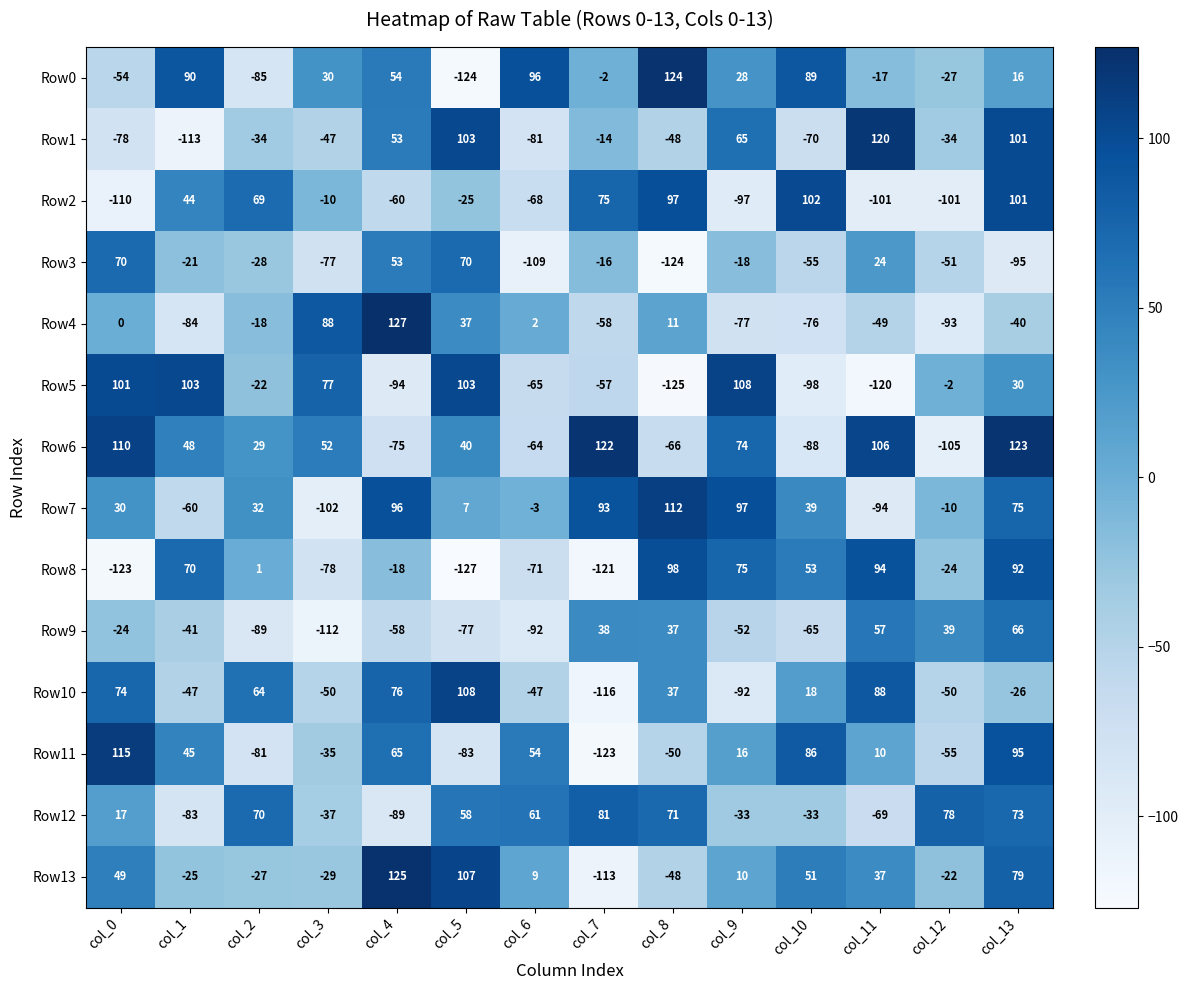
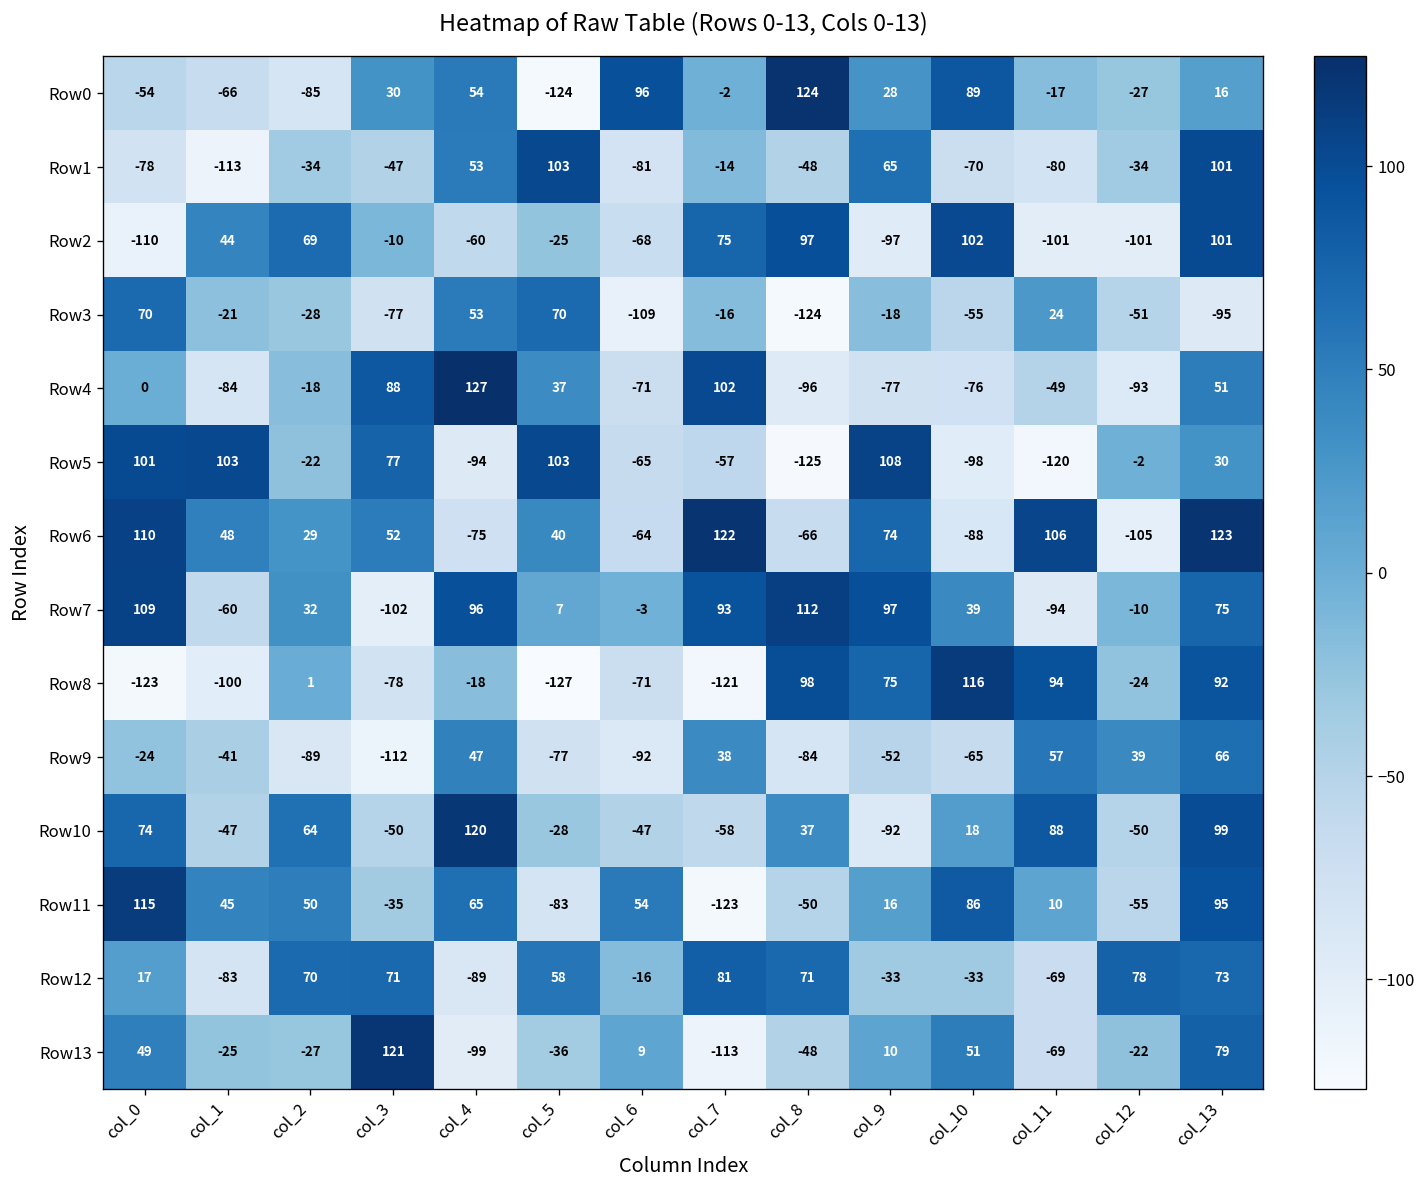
  {
    "Row0": {
      "col_0": -54,
-     "col_1": 90,
+     "col_1": -66,
      "col_2": -85,
      "col_3": 30,
      "col_4": 54,
      "col_5": -124,
      "col_6": 96,
      "col_7": -2,
      "col_8": 124,
      "col_9": 28,
      "col_10": 89,
      "col_11": -17,
      "col_12": -27,
      "col_13": 16
    },
    "Row1": {
      "col_0": -78,
      "col_1": -113,
      "col_2": -34,
      "col_3": -47,
      "col_4": 53,
      "col_5": 103,
      "col_6": -81,
      "col_7": -14,
      "col_8": -48,
      "col_9": 65,
      "col_10": -70,
-     "col_11": 120,
+     "col_11": -80,
      "col_12": -34,
      "col_13": 101
    },
    "Row2": {
      "col_0": -110,
      "col_1": 44,
      "col_2": 69,
      "col_3": -10,
      "col_4": -60,
      "col_5": -25,
      "col_6": -68,
      "col_7": 75,
      "col_8": 97,
      "col_9": -97,
      "col_10": 102,
      "col_11": -101,
      "col_12": -101,
      "col_13": 101
    },
    "Row3": {
      "col_0": 70,
      "col_1": -21,
      "col_2": -28,
      "col_3": -77,
      "col_4": 53,
      "col_5": 70,
      "col_6": -109,
      "col_7": -16,
      "col_8": -124,
      "col_9": -18,
      "col_10": -55,
      "col_11": 24,
      "col_12": -51,
      "col_13": -95
    },
    "Row4": {
      "col_0": 0,
      "col_1": -84,
      "col_2": -18,
      "col_3": 88,
      "col_4": 127,
      "col_5": 37,
-     "col_6": 2,
-     "col_7": -58,
-     "col_8": 11,
+     "col_6": -71,
+     "col_7": 102,
+     "col_8": -96,
      "col_9": -77,
      "col_10": -76,
      "col_11": -49,
      "col_12": -93,
-     "col_13": -40
+     "col_13": 51
    },
    "Row5": {
      "col_0": 101,
      "col_1": 103,
      "col_2": -22,
      "col_3": 77,
      "col_4": -94,
      "col_5": 103,
      "col_6": -65,
      "col_7": -57,
      "col_8": -125,
      "col_9": 108,
      "col_10": -98,
      "col_11": -120,
      "col_12": -2,
      "col_13": 30
    },
    "Row6": {
      "col_0": 110,
      "col_1": 48,
      "col_2": 29,
      "col_3": 52,
      "col_4": -75,
      "col_5": 40,
      "col_6": -64,
      "col_7": 122,
      "col_8": -66,
      "col_9": 74,
      "col_10": -88,
      "col_11": 106,
      "col_12": -105,
      "col_13": 123
    },
    "Row7": {
-     "col_0": 30,
+     "col_0": 109,
      "col_1": -60,
      "col_2": 32,
      "col_3": -102,
      "col_4": 96,
      "col_5": 7,
      "col_6": -3,
      "col_7": 93,
      "col_8": 112,
      "col_9": 97,
      "col_10": 39,
      "col_11": -94,
      "col_12": -10,
      "col_13": 75
    },
    "Row8": {
      "col_0": -123,
-     "col_1": 70,
+     "col_1": -100,
      "col_2": 1,
      "col_3": -78,
      "col_4": -18,
      "col_5": -127,
      "col_6": -71,
      "col_7": -121,
      "col_8": 98,
      "col_9": 75,
-     "col_10": 53,
+     "col_10": 116,
      "col_11": 94,
      "col_12": -24,
      "col_13": 92
    },
    "Row9": {
      "col_0": -24,
      "col_1": -41,
      "col_2": -89,
      "col_3": -112,
-     "col_4": -58,
+     "col_4": 47,
      "col_5": -77,
      "col_6": -92,
      "col_7": 38,
-     "col_8": 37,
+     "col_8": -84,
      "col_9": -52,
      "col_10": -65,
      "col_11": 57,
      "col_12": 39,
      "col_13": 66
    },
    "Row10": {
      "col_0": 74,
      "col_1": -47,
      "col_2": 64,
      "col_3": -50,
-     "col_4": 76,
-     "col_5": 108,
+     "col_4": 120,
+     "col_5": -28,
      "col_6": -47,
-     "col_7": -116,
+     "col_7": -58,
      "col_8": 37,
      "col_9": -92,
      "col_10": 18,
      "col_11": 88,
      "col_12": -50,
-     "col_13": -26
+     "col_13": 99
    },
    "Row11": {
      "col_0": 115,
      "col_1": 45,
-     "col_2": -81,
+     "col_2": 50,
      "col_3": -35,
      "col_4": 65,
      "col_5": -83,
      "col_6": 54,
      "col_7": -123,
      "col_8": -50,
      "col_9": 16,
      "col_10": 86,
      "col_11": 10,
      "col_12": -55,
      "col_13": 95
    },
    "Row12": {
      "col_0": 17,
      "col_1": -83,
      "col_2": 70,
-     "col_3": -37,
+     "col_3": 71,
      "col_4": -89,
      "col_5": 58,
-     "col_6": 61,
+     "col_6": -16,
      "col_7": 81,
      "col_8": 71,
      "col_9": -33,
      "col_10": -33,
      "col_11": -69,
      "col_12": 78,
      "col_13": 73
    },
    "Row13": {
      "col_0": 49,
      "col_1": -25,
      "col_2": -27,
-     "col_3": -29,
-     "col_4": 125,
-     "col_5": 107,
+     "col_3": 121,
+     "col_4": -99,
+     "col_5": -36,
      "col_6": 9,
      "col_7": -113,
      "col_8": -48,
      "col_9": 10,
      "col_10": 51,
-     "col_11": 37,
+     "col_11": -69,
      "col_12": -22,
      "col_13": 79
    }
  }
